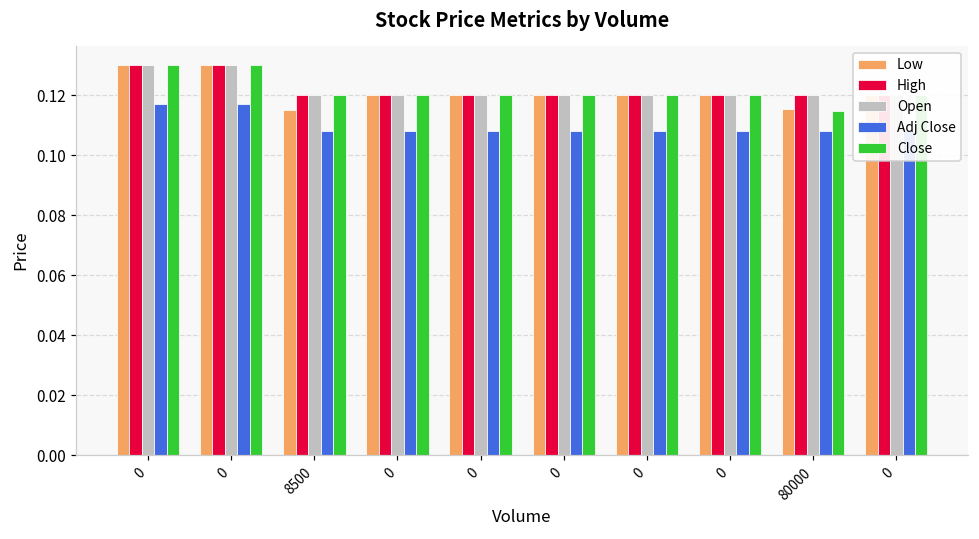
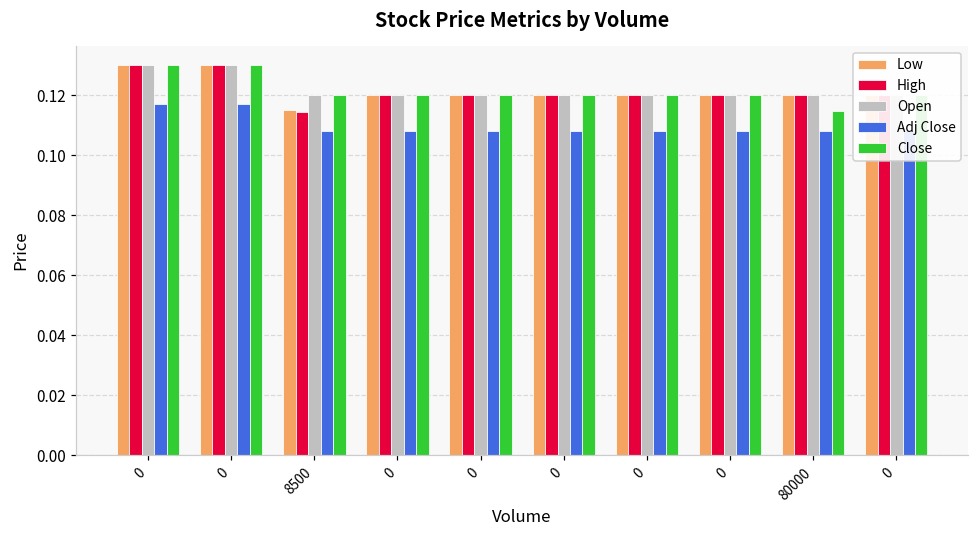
  {
    "Low": {
      "8500": 0.115,
-     "80000": 0.115
+     "80000": 0.120
    },
    "High": {
-     "8500": 0.120,
+     "8500": 0.114,
      "80000": 0.120
    },
    "Open": {
      "8500": 0.120,
      "80000": 0.120
    },
    "Adj Close": {
      "8500": 0.108,
      "80000": 0.108
    },
    "Close": {
      "8500": 0.120,
      "80000": 0.115
    }
  }
